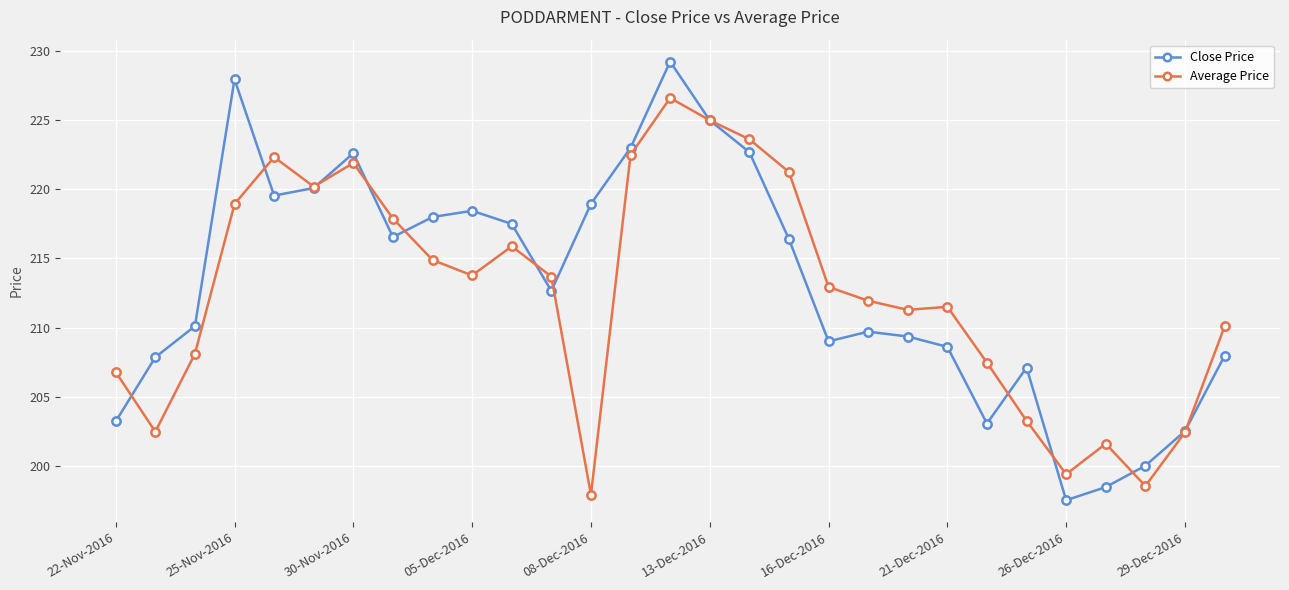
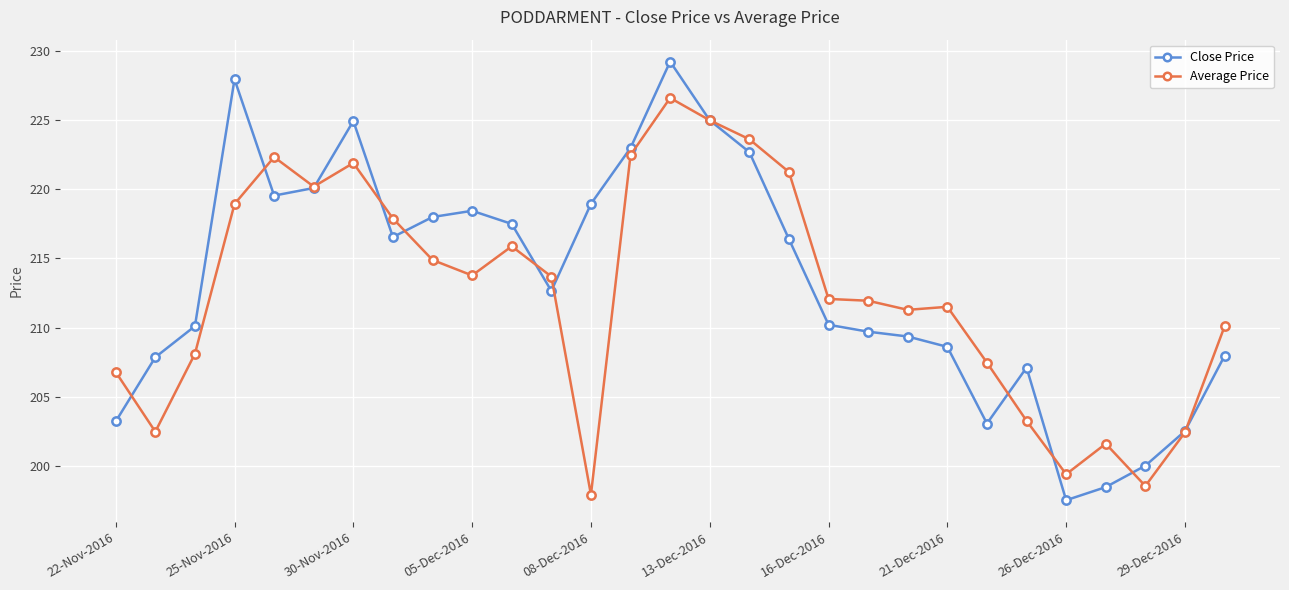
  {
    "Close Price": {
      "22-Nov-2016": 203.2,
      "25-Nov-2016": 228.0,
-     "30-Nov-2016": 222.6,
+     "30-Nov-2016": 225.0,
      "05-Dec-2016": 218.5,
      "08-Dec-2016": 219.0,
-     "16-Dec-2016": 209.0,
+     "16-Dec-2016": 210.2,
      "21-Dec-2016": 208.6,
      "26-Dec-2016": 197.5
    },
    "Average Price": {
      "22-Nov-2016": 206.8,
      "25-Nov-2016": 218.9,
      "30-Nov-2016": 221.9,
      "05-Dec-2016": 213.8,
      "08-Dec-2016": 197.9,
-     "16-Dec-2016": 212.9,
+     "16-Dec-2016": 212.1,
      "21-Dec-2016": 211.5,
      "26-Dec-2016": 199.4
    }
  }
